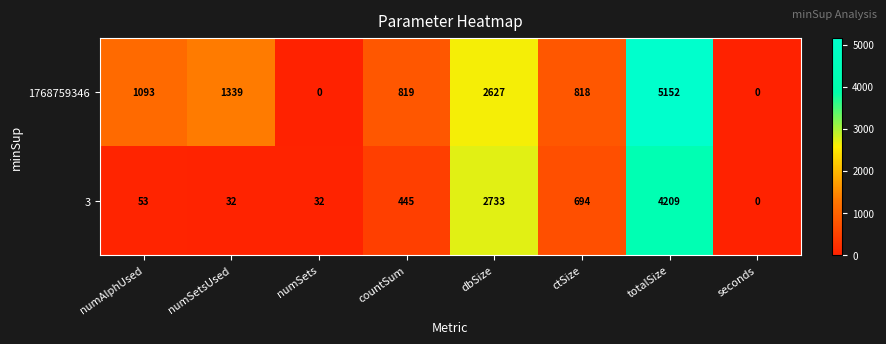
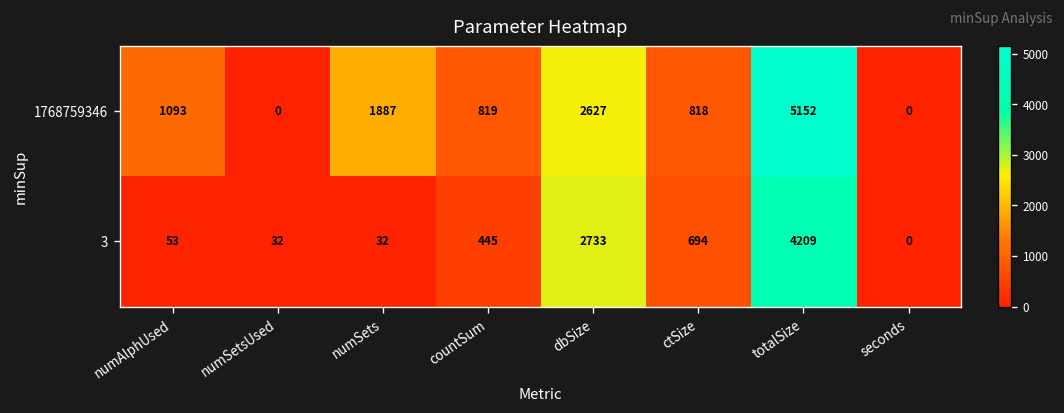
  {
    "1768759346": {
      "numAlphUsed": 1093,
-     "numSetsUsed": 1339,
-     "numSets": 0,
+     "numSetsUsed": 0,
+     "numSets": 1887,
      "countSum": 819,
      "dbSize": 2627,
      "ctSize": 818,
      "totalSize": 5152,
      "seconds": 0
    },
    "3": {
      "numAlphUsed": 53,
      "numSetsUsed": 32,
      "numSets": 32,
      "countSum": 445,
      "dbSize": 2733,
      "ctSize": 694,
      "totalSize": 4209,
      "seconds": 0
    }
  }
